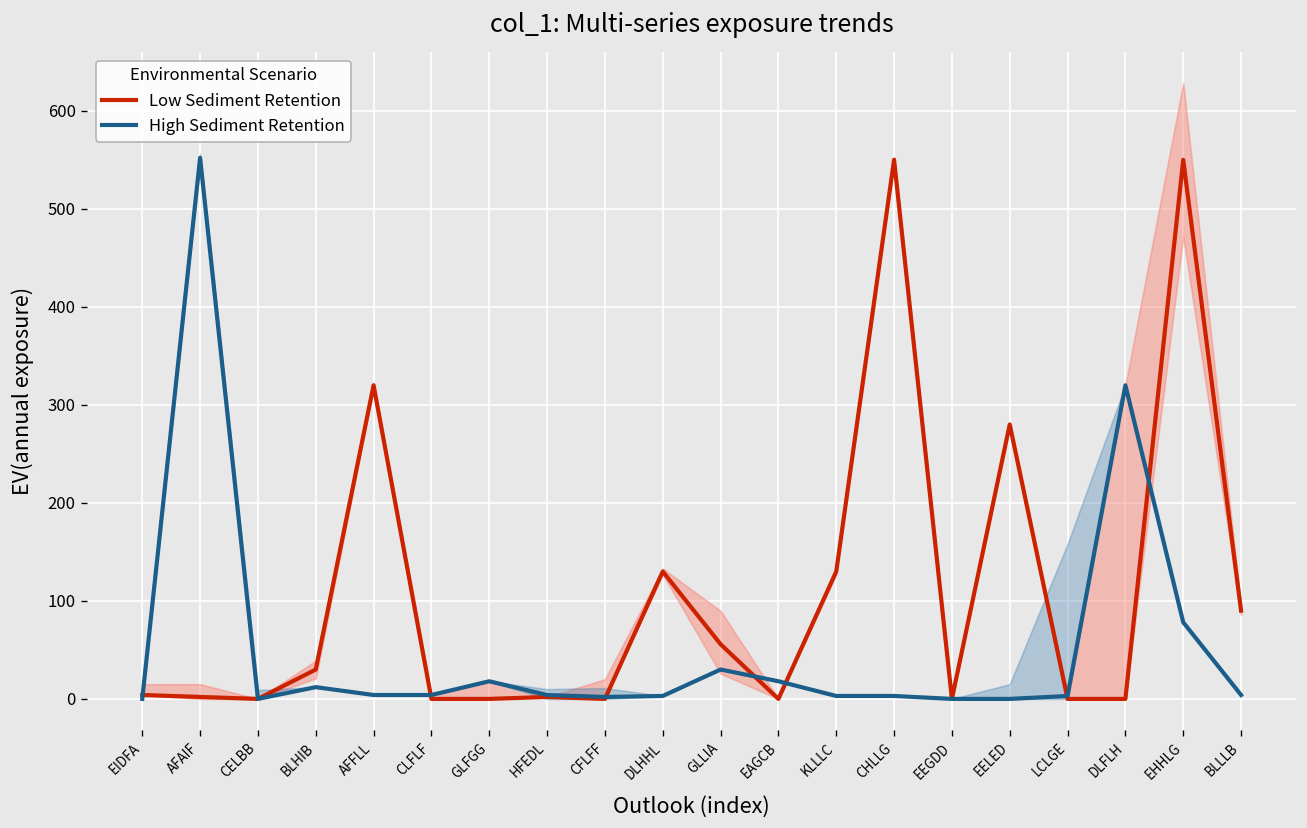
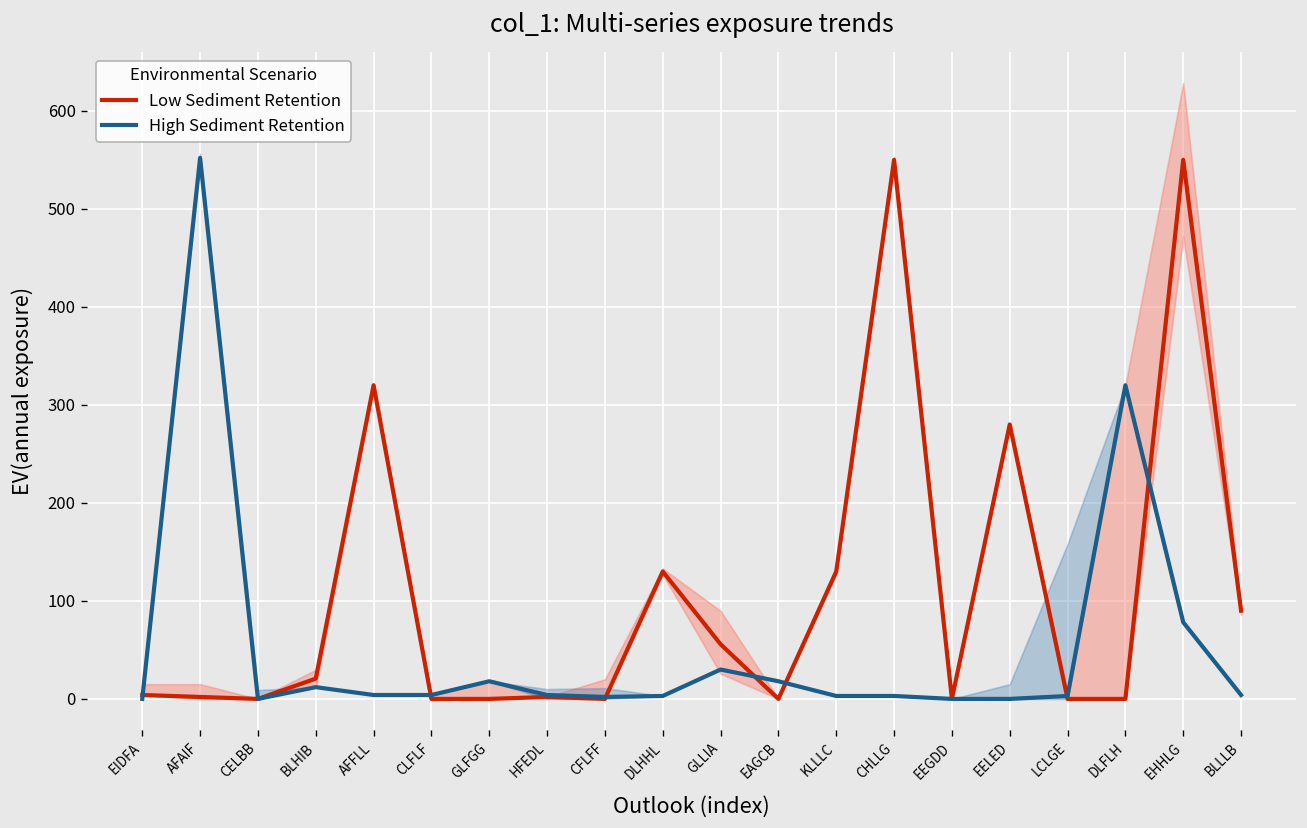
  {
    "Low Sediment Retention": {
      "AFAIF": 0,
-     "BLHIB": 30,
+     "BLHIB": 20,
      "CLFLF": 0,
      "GLFGG": 0,
      "GLLIA": 60,
      "DLFLH": 0,
      "EHHLG": 550,
      "BLLLB": 90
    },
    "High Sediment Retention": {
      "EIDFA": 0,
      "AFAIF": 550,
      "EELED": 0
    }
  }
